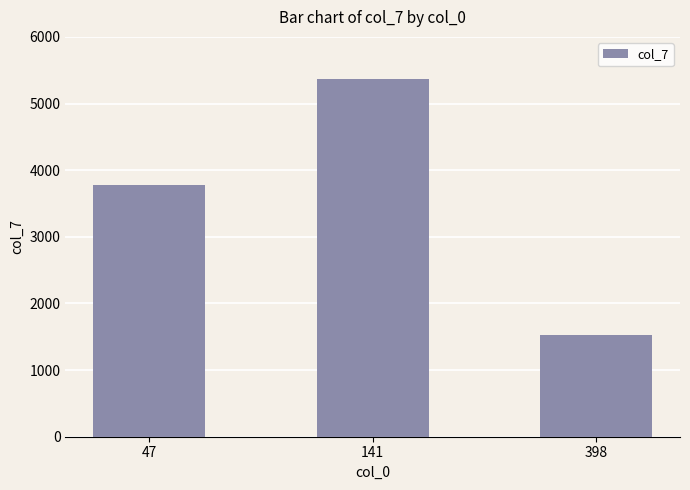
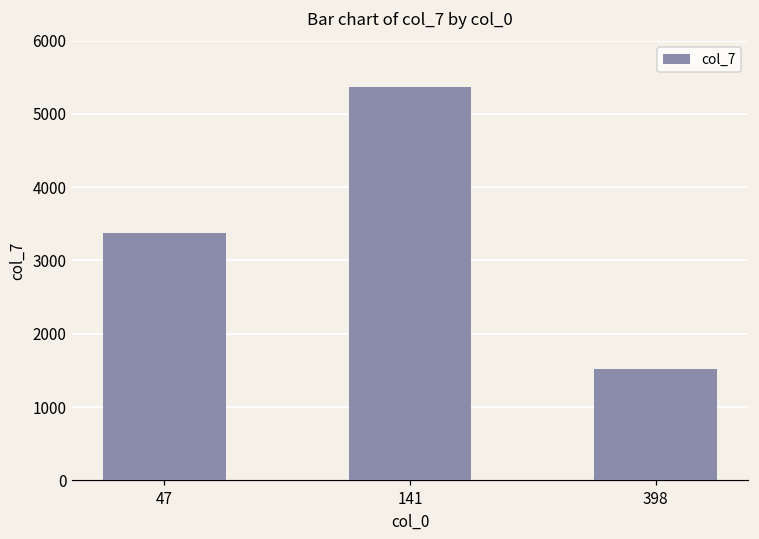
  {
-   "47": 3800,
+   "47": 3400,
    "141": 5400,
    "398": 1500
  }
